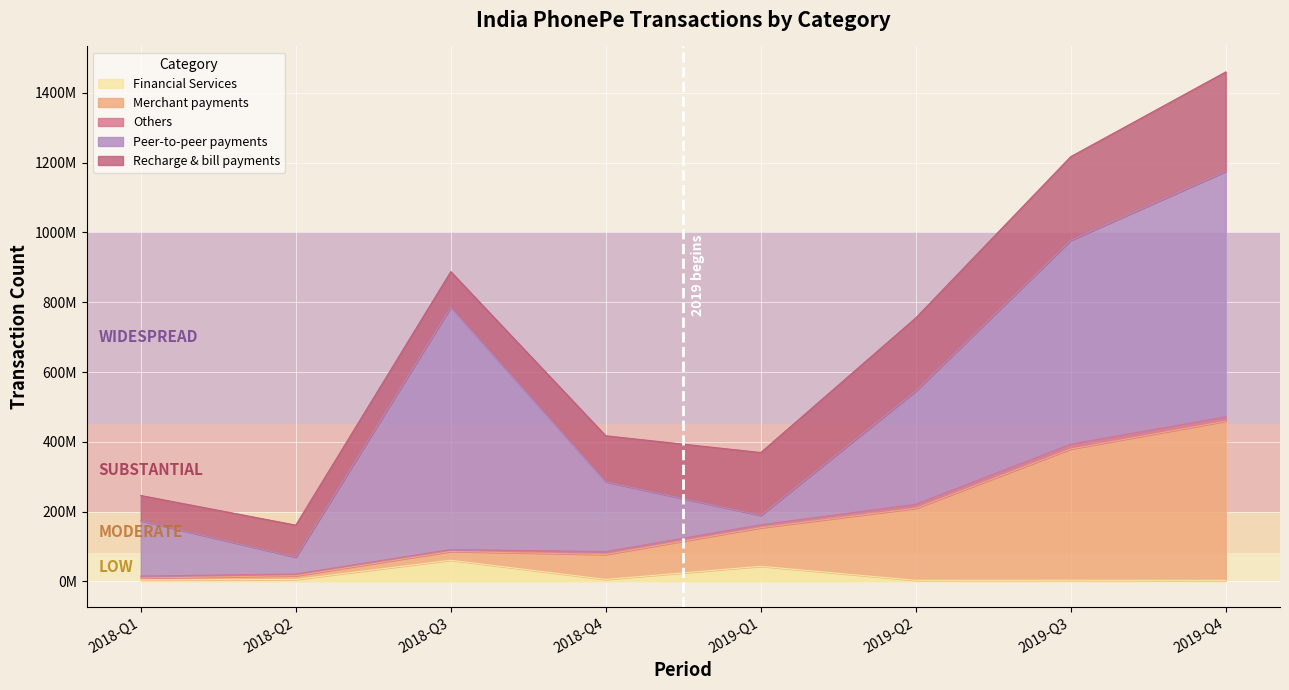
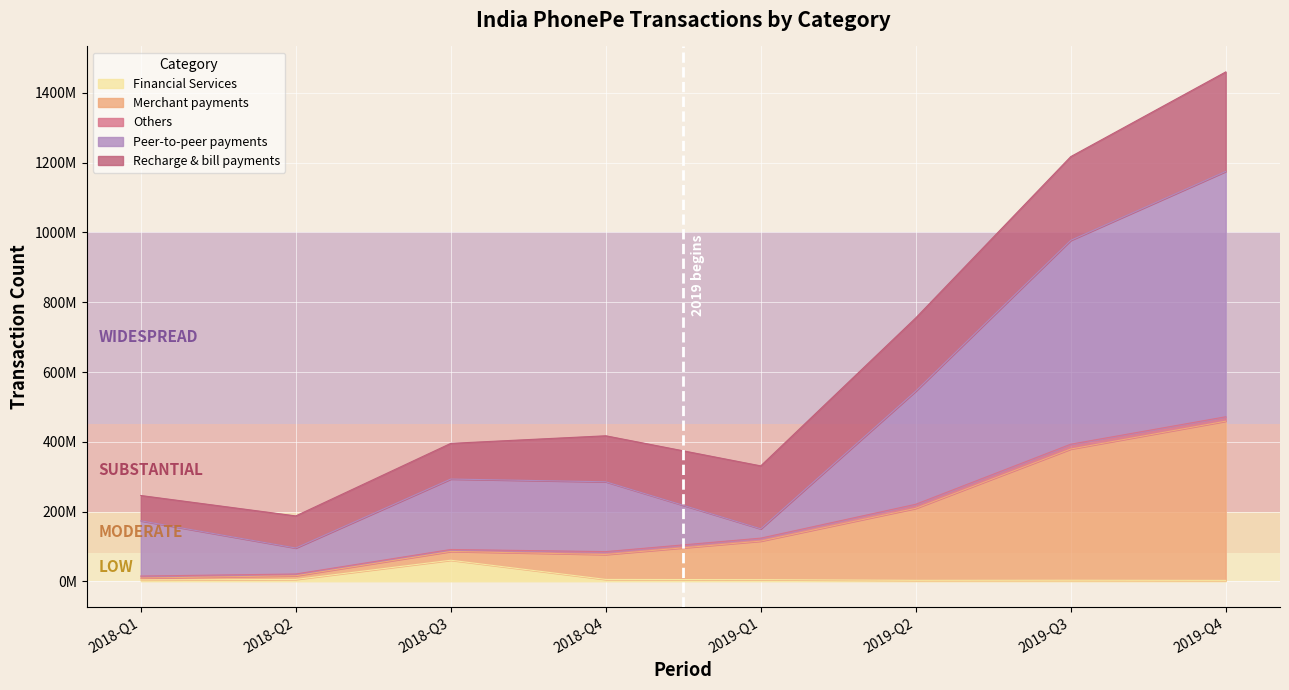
  {
    "Financial Services": {
      "2018-Q2": 10000000,
      "2018-Q3": 60000000,
      "2018-Q4": 10000000,
-     "2019-Q1": 40000000,
+     "2019-Q1": 0,
      "2019-Q2": 0,
      "2019-Q3": 0,
      "2019-Q4": 0
    },
    "Peer-to-peer payments": {
      "2018-Q1": 160000000,
-     "2018-Q2": 50000000,
-     "2018-Q3": 690000000,
+     "2018-Q2": 70000000,
+     "2018-Q3": 200000000,
      "2018-Q4": 200000000,
      "2019-Q1": 30000000,
      "2019-Q2": 320000000,
      "2019-Q3": 580000000,
      "2019-Q4": 700000000
    }
  }
